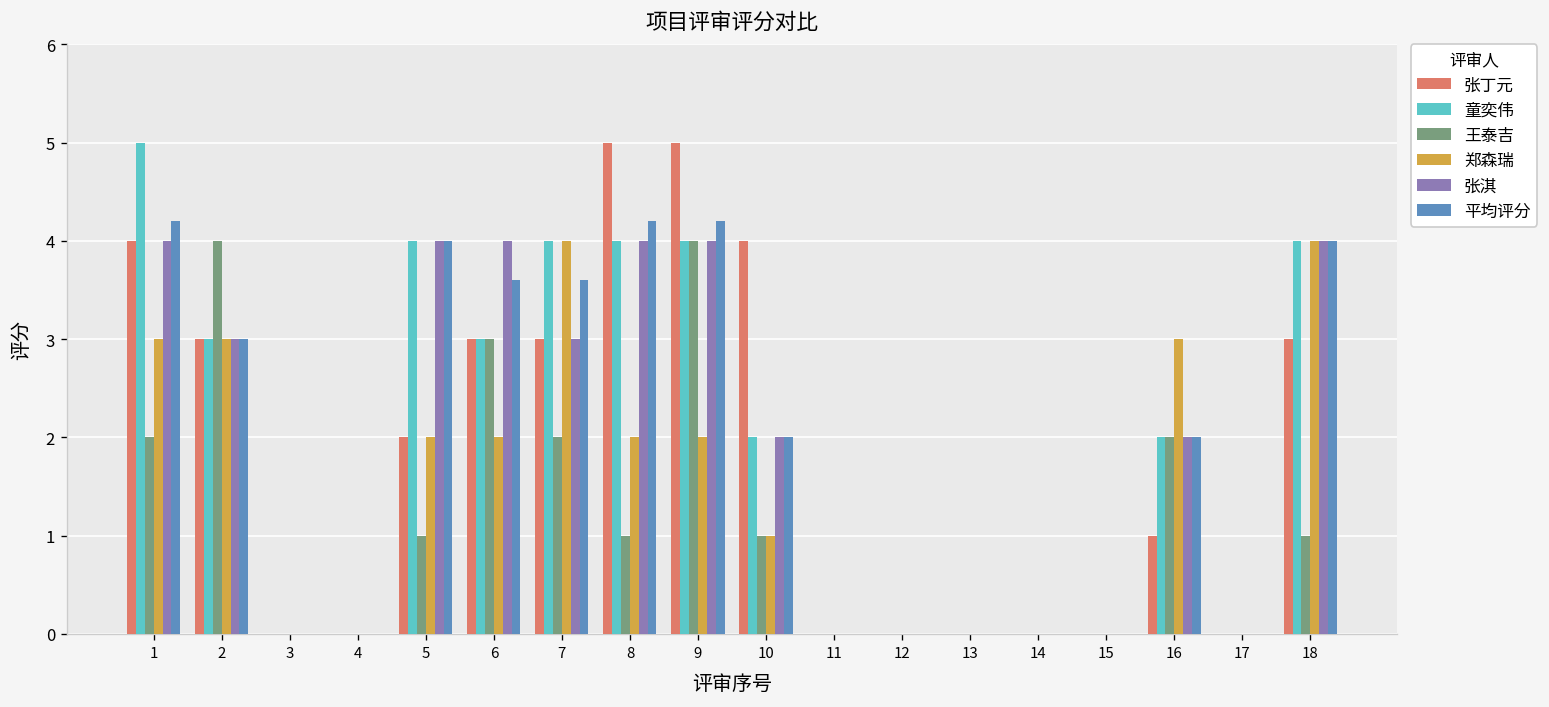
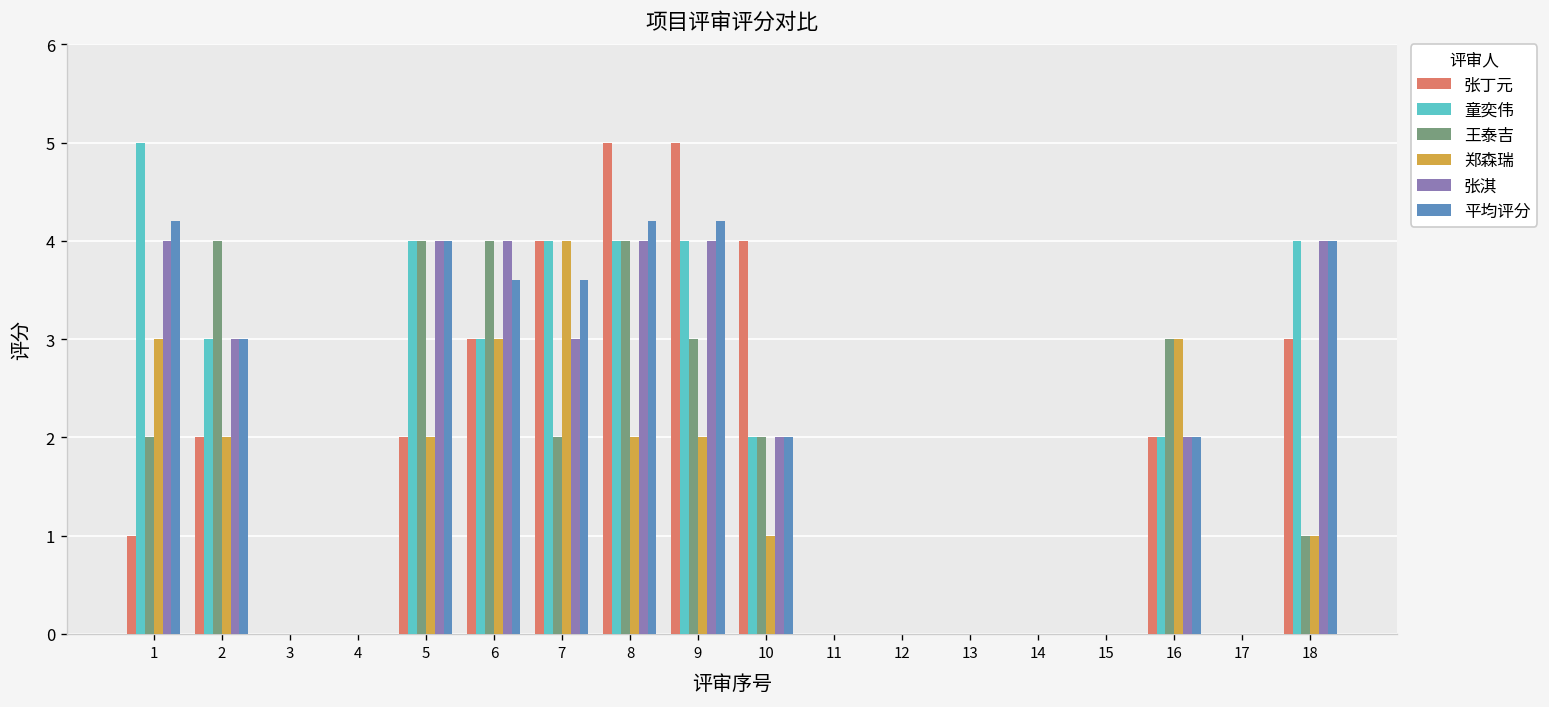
  {
    "张丁元": {
-     "1": 4,
-     "2": 3,
+     "1": 1,
+     "2": 2,
      "3": 0,
      "4": 0,
      "5": 2,
      "6": 3,
-     "7": 3,
+     "7": 4,
      "8": 5,
      "9": 5,
      "10": 4,
      "11": 0,
      "12": 0,
      "13": 0,
      "14": 0,
      "15": 0,
-     "16": 1,
+     "16": 2,
      "17": 0,
      "18": 3
    },
    "王泰吉": {
      "1": 2,
      "2": 4,
      "3": 0,
      "4": 0,
-     "5": 1,
-     "6": 3,
+     "5": 4,
+     "6": 4,
      "7": 2,
-     "8": 1,
-     "9": 4,
-     "10": 1,
+     "8": 4,
+     "9": 3,
+     "10": 2,
      "11": 0,
      "12": 0,
      "13": 0,
      "14": 0,
      "15": 0,
-     "16": 2,
+     "16": 3,
      "17": 0,
      "18": 1
    },
    "郑森瑞": {
      "1": 3,
-     "2": 3,
+     "2": 2,
      "3": 0,
      "4": 0,
      "5": 2,
-     "6": 2,
+     "6": 3,
      "7": 4,
      "8": 2,
      "9": 2,
      "10": 1,
      "11": 0,
      "12": 0,
      "13": 0,
      "14": 0,
      "15": 0,
      "16": 3,
      "17": 0,
-     "18": 4
+     "18": 1
    }
  }
